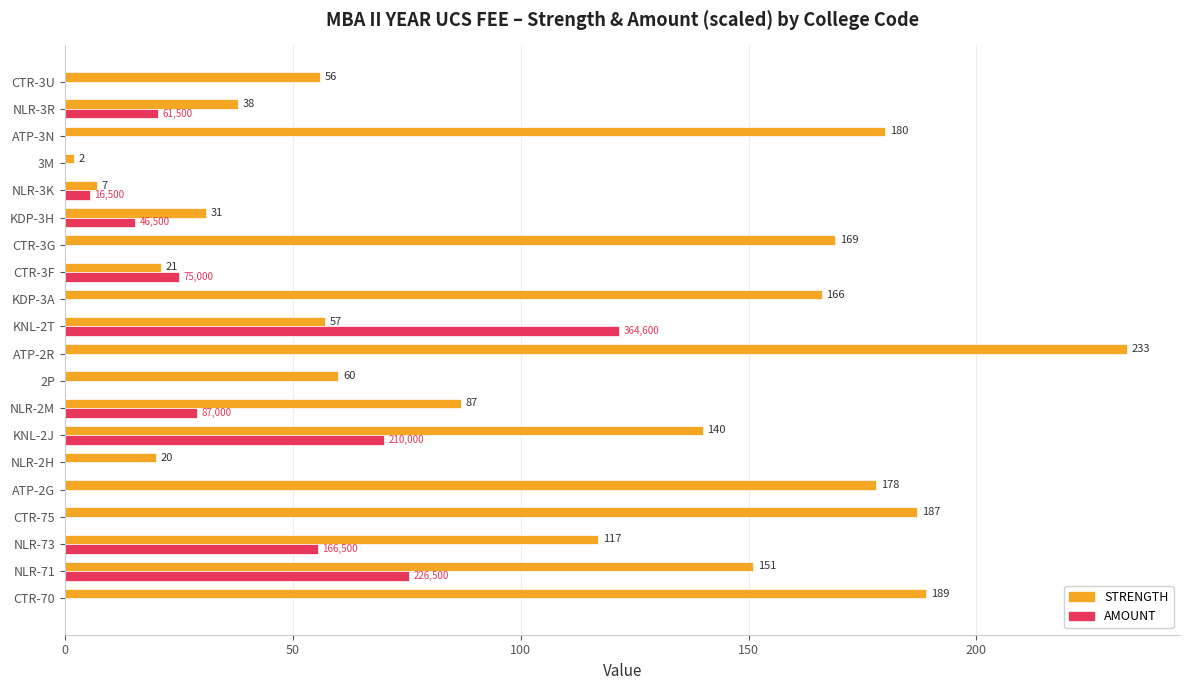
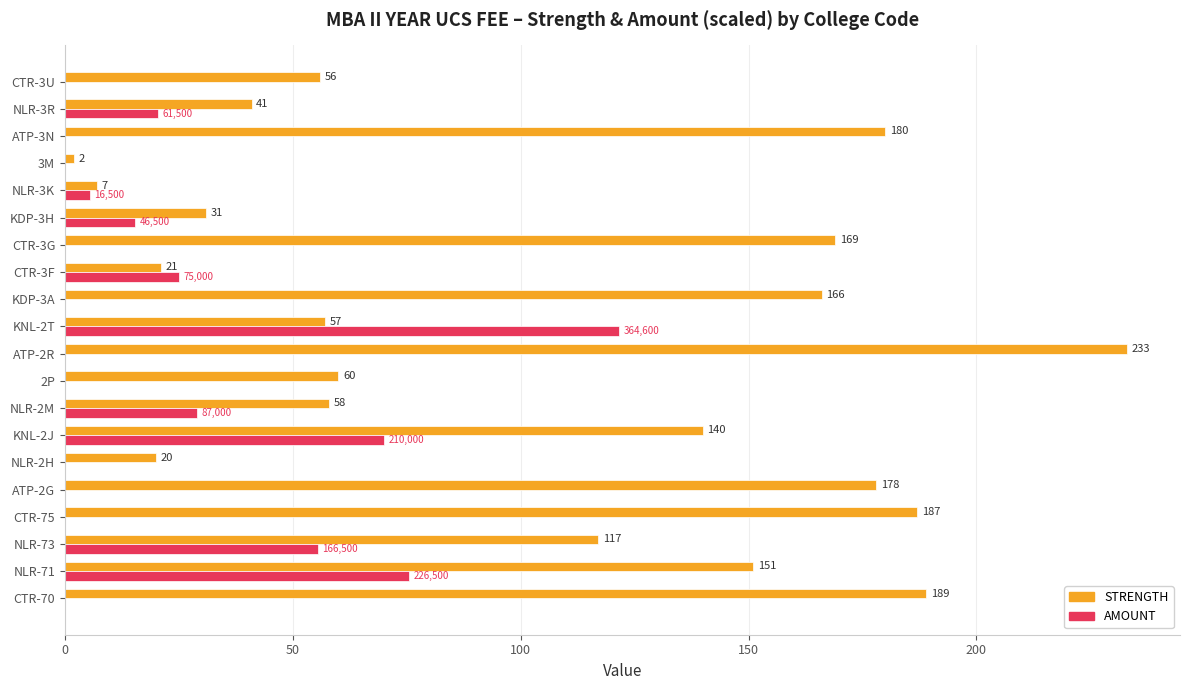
  {
    "STRENGTH": {
      "CTR-3U": 56,
-     "NLR-3R": 38,
+     "NLR-3R": 41,
      "ATP-3N": 180,
      "3M": 2,
      "NLR-3K": 7,
      "KDP-3H": 31,
      "CTR-3G": 169,
      "CTR-3F": 21,
      "KDP-3A": 166,
      "KNL-2T": 57,
      "ATP-2R": 233,
      "2P": 60,
-     "NLR-2M": 87,
+     "NLR-2M": 58,
      "KNL-2J": 140,
      "NLR-2H": 20,
      "ATP-2G": 178,
      "CTR-75": 187,
      "NLR-73": 117,
      "NLR-71": 151,
      "CTR-70": 189
    }
  }
